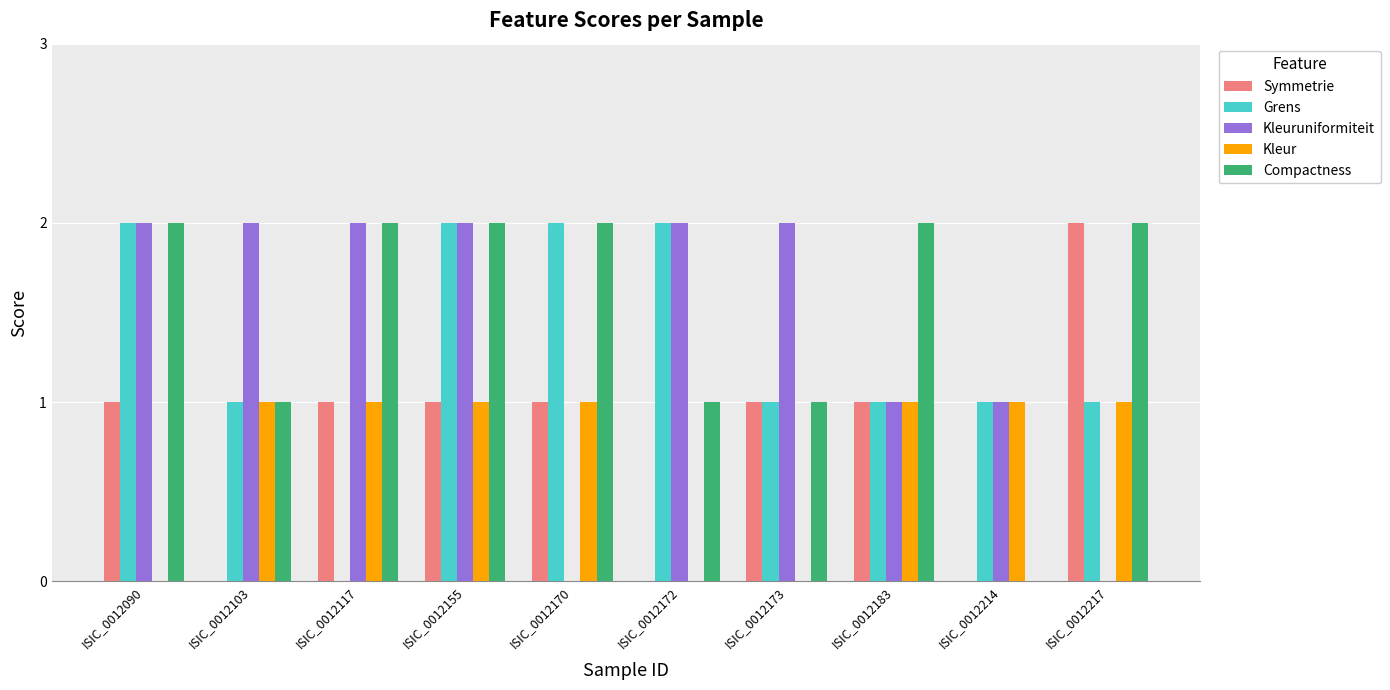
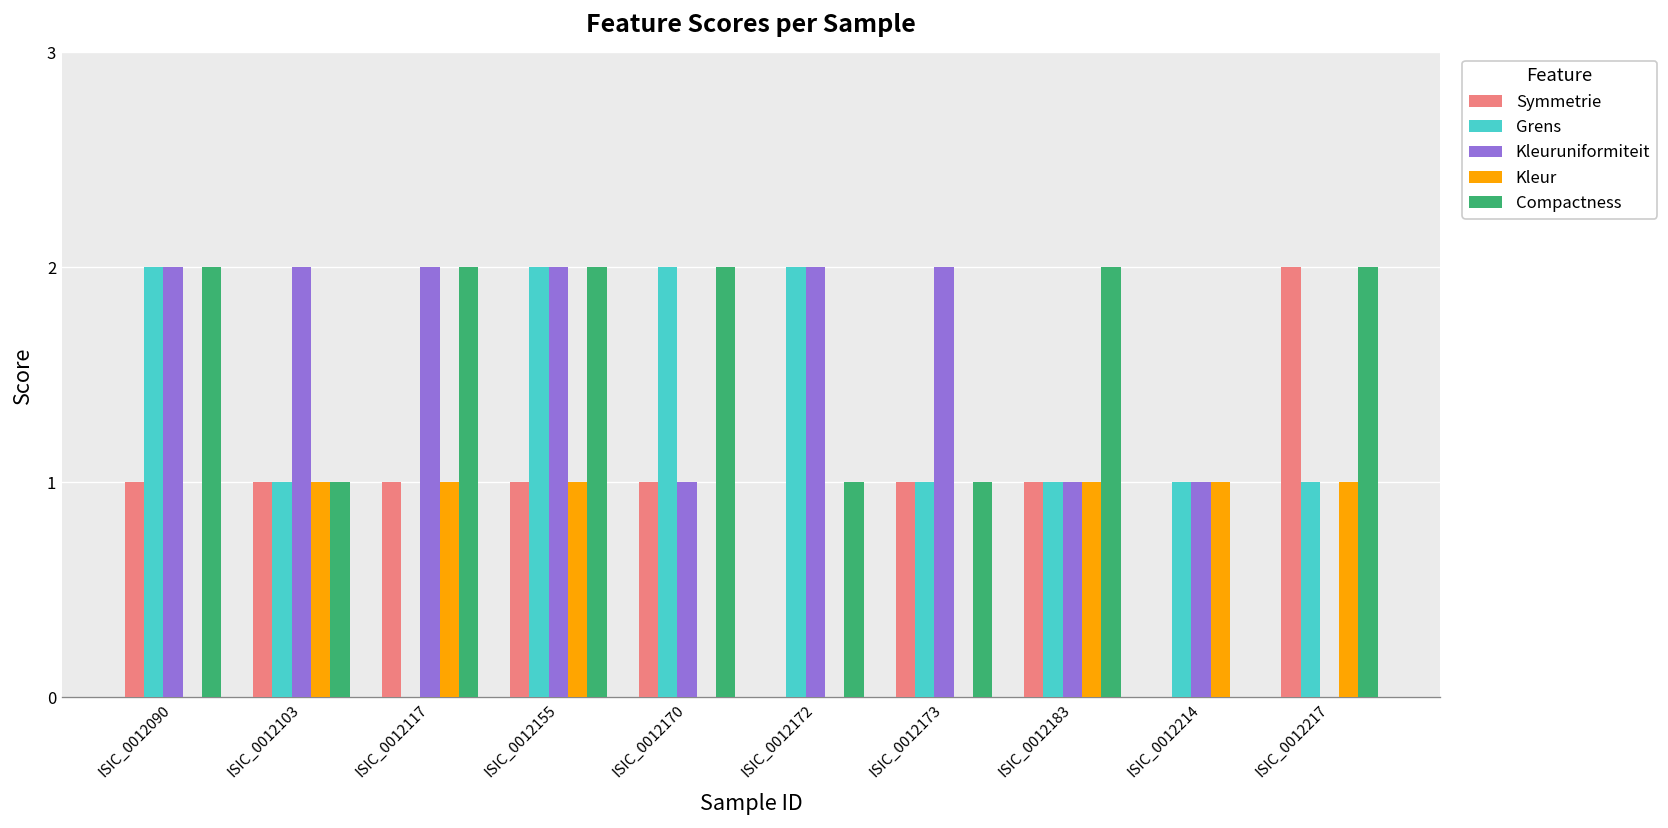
  {
    "Symmetrie": {
      "ISIC_0012090": 1,
-     "ISIC_0012103": 0,
+     "ISIC_0012103": 1,
      "ISIC_0012117": 1,
      "ISIC_0012155": 1,
      "ISIC_0012170": 1,
      "ISIC_0012172": 0,
      "ISIC_0012173": 1,
      "ISIC_0012183": 1,
      "ISIC_0012214": 0,
      "ISIC_0012217": 2
    },
    "Grens": {
      "ISIC_0012090": 2,
      "ISIC_0012103": 1,
      "ISIC_0012117": 0,
      "ISIC_0012155": 2,
      "ISIC_0012170": 2,
      "ISIC_0012172": 2,
      "ISIC_0012173": 1,
      "ISIC_0012183": 1,
      "ISIC_0012214": 1,
      "ISIC_0012217": 1
    },
    "Kleuruniformiteit": {
      "ISIC_0012090": 2,
      "ISIC_0012103": 2,
      "ISIC_0012117": 2,
      "ISIC_0012155": 2,
-     "ISIC_0012170": 0,
+     "ISIC_0012170": 1,
      "ISIC_0012172": 2,
      "ISIC_0012173": 2,
      "ISIC_0012183": 1,
      "ISIC_0012214": 1,
      "ISIC_0012217": 0
    },
    "Kleur": {
      "ISIC_0012090": 0,
      "ISIC_0012103": 1,
      "ISIC_0012117": 1,
      "ISIC_0012155": 1,
-     "ISIC_0012170": 1,
+     "ISIC_0012170": 0,
      "ISIC_0012172": 0,
      "ISIC_0012173": 0,
      "ISIC_0012183": 1,
      "ISIC_0012214": 1,
      "ISIC_0012217": 1
    },
    "Compactness": {
      "ISIC_0012090": 2,
      "ISIC_0012103": 1,
      "ISIC_0012117": 2,
      "ISIC_0012155": 2,
      "ISIC_0012170": 2,
      "ISIC_0012172": 1,
      "ISIC_0012173": 1,
      "ISIC_0012183": 2,
      "ISIC_0012214": 0,
      "ISIC_0012217": 2
    }
  }
